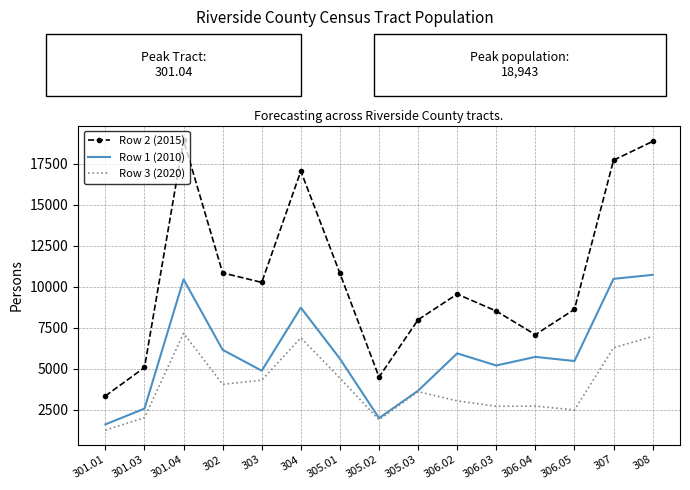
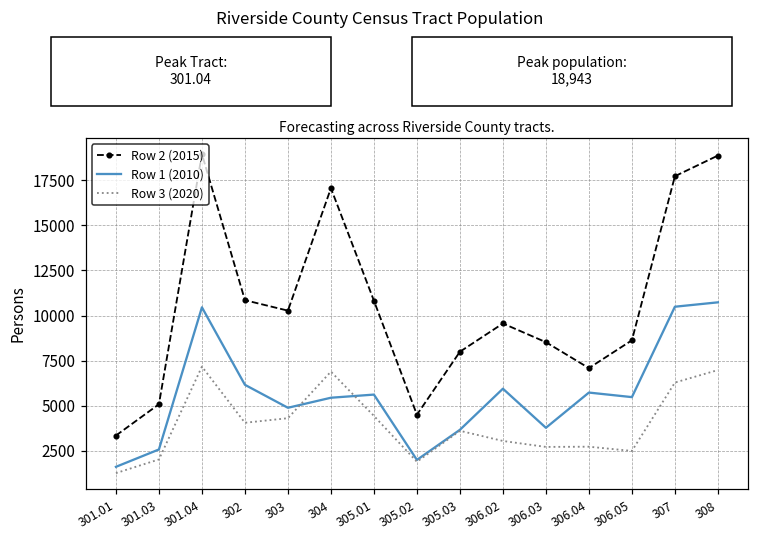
  {
    "Row 2 (2015)": {
      "301.01": 3400,
      "301.03": 5100,
      "302": 10900,
      "303": 10300,
      "304": 17100,
      "305.01": 10800,
      "305.02": 4500,
      "305.03": 8000,
      "306.02": 9600,
      "306.03": 8500,
      "306.04": 7100,
      "306.05": 8600,
      "307": 17700,
      "308": 18900
    },
    "Row 1 (2010)": {
      "301.01": 1600,
      "301.03": 2600,
      "301.04": 10500,
      "302": 6200,
      "303": 4900,
-     "304": 8700,
+     "304": 5400,
      "305.01": 5600,
      "306.02": 5900,
-     "306.03": 5200,
+     "306.03": 3800,
      "306.04": 5700,
      "306.05": 5500,
      "307": 10500,
      "308": 10700
    },
    "Row 3 (2020)": {
      "301.01": 1300,
      "301.03": 2000,
      "301.04": 7200,
      "302": 4100,
      "303": 4300,
      "304": 6900,
      "305.01": 4400,
      "306.02": 3100,
      "306.03": 2700,
      "306.04": 2700,
      "306.05": 2500,
      "307": 6300,
      "308": 7000
    }
  }
